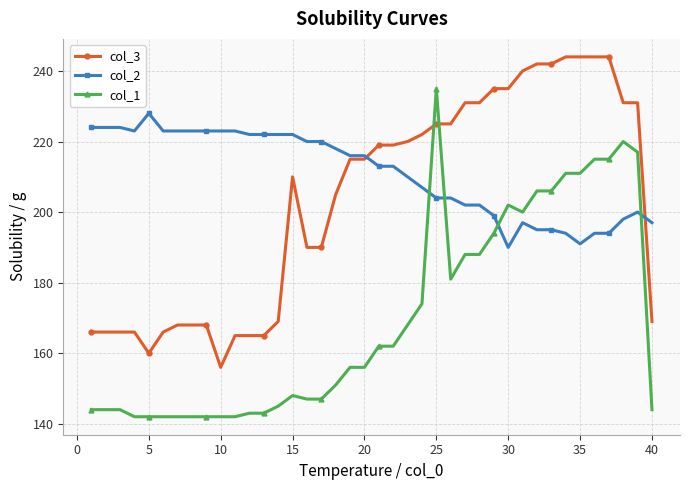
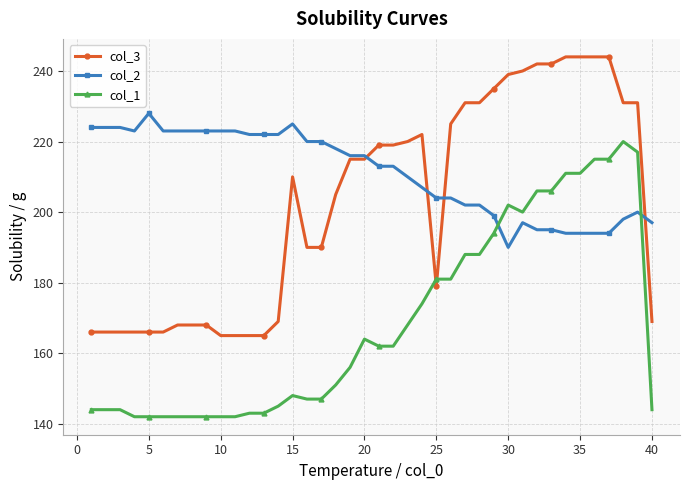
  {
    "col_3": {
-     "5": 160,
-     "10": 156,
+     "5": 166,
+     "10": 165,
      "15": 210,
      "20": 215,
-     "25": 225,
-     "30": 235,
+     "25": 179,
+     "30": 239,
      "35": 244,
      "40": 169
    },
    "col_2": {
      "5": 228,
      "10": 223,
-     "15": 222,
+     "15": 225,
      "20": 216,
      "25": 204,
      "30": 190,
-     "35": 191,
+     "35": 194,
      "40": 197
    },
    "col_1": {
      "5": 142,
      "10": 142,
      "15": 148,
-     "20": 156,
-     "25": 235,
+     "20": 164,
+     "25": 181,
      "30": 202,
      "35": 211,
      "40": 144
    }
  }
